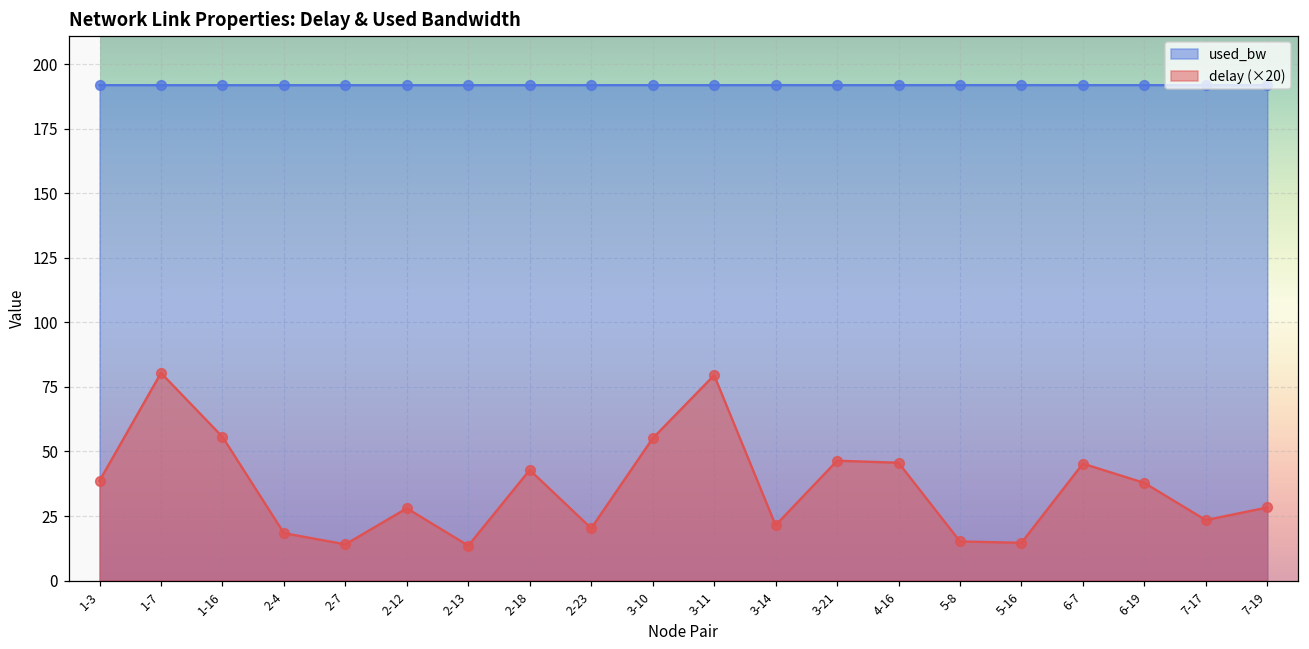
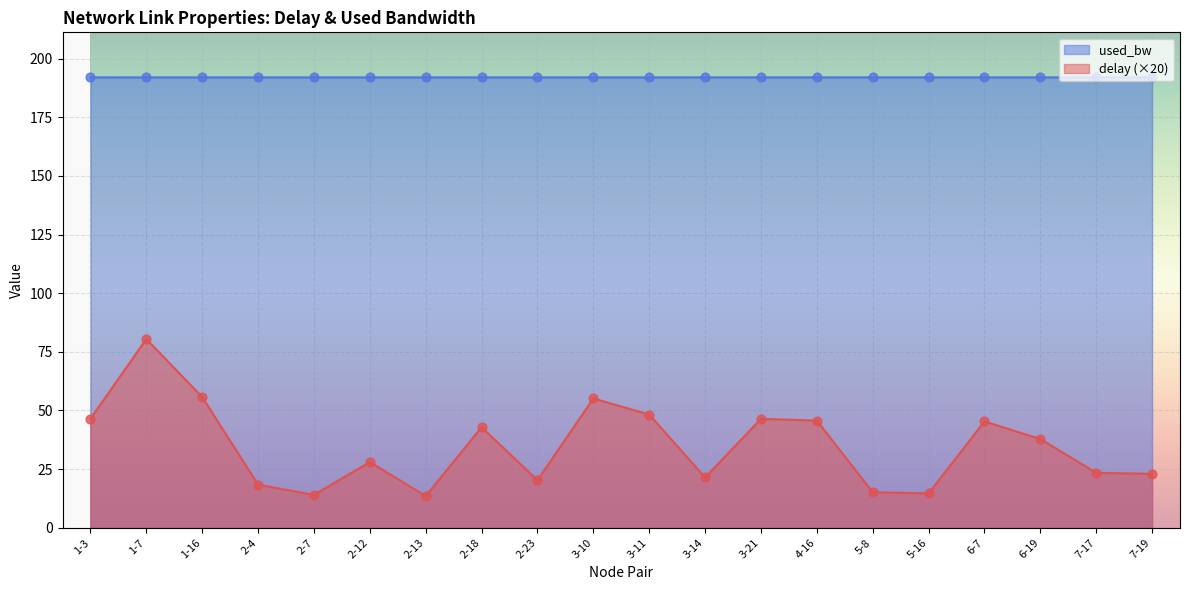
  {
    "used_bw": {
      "1-3": 192,
      "1-7": 192,
      "1-16": 192,
      "2-4": 192,
      "2-7": 192,
      "2-12": 192,
      "2-13": 192,
      "2-18": 192,
      "2-23": 192,
      "3-10": 192,
      "3-11": 192,
      "3-14": 192,
      "3-21": 192,
      "4-16": 192,
      "5-8": 192,
      "5-16": 192,
      "6-7": 192,
      "6-19": 192
    },
    "delay (×20)": {
-     "1-3": 39,
+     "1-3": 46,
      "1-7": 80,
      "1-16": 56,
      "2-4": 18,
      "2-7": 14,
      "2-12": 28,
      "2-13": 14,
      "2-18": 43,
      "2-23": 20,
      "3-10": 55,
-     "3-11": 80,
+     "3-11": 48,
      "3-14": 21,
      "3-21": 46,
      "4-16": 46,
      "5-8": 15,
      "5-16": 15,
      "6-7": 45,
      "6-19": 38,
      "7-17": 23,
-     "7-19": 28
+     "7-19": 23
    }
  }
